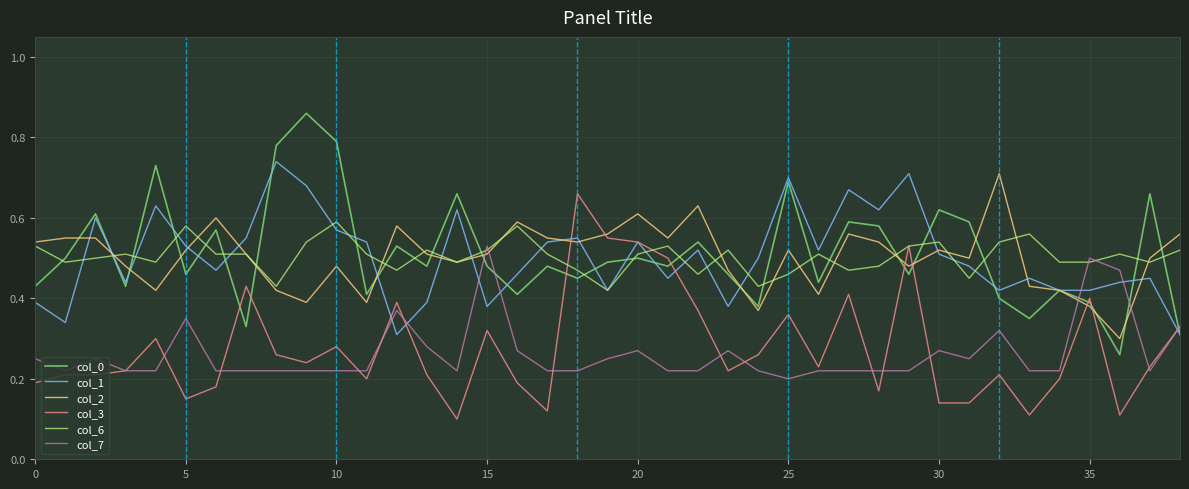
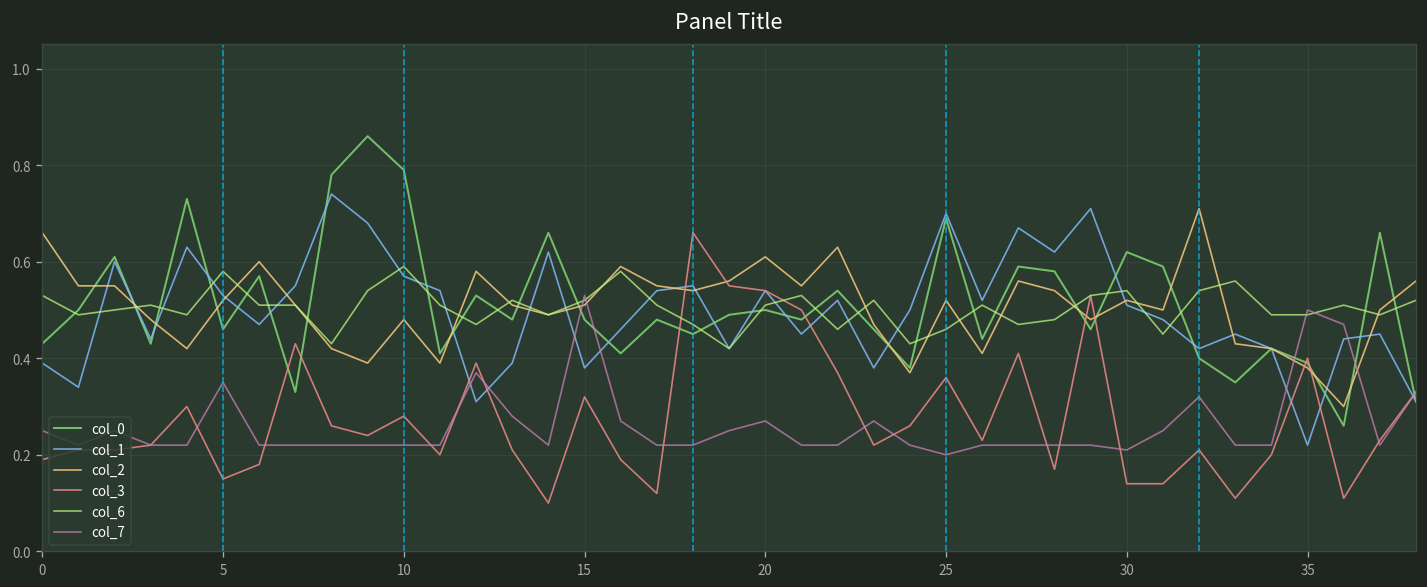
  {
    "col_1": {
      "0": 0.39,
      "5": 0.53,
      "10": 0.57,
      "15": 0.38,
      "25": 0.70,
      "30": 0.51,
-     "35": 0.42
+     "35": 0.22
    },
    "col_2": {
-     "0": 0.54,
+     "0": 0.66,
      "5": 0.52,
      "10": 0.48,
      "15": 0.51,
      "20": 0.61,
      "25": 0.52,
      "30": 0.52,
      "35": 0.38
    },
    "col_3": {
      "0": 0.19,
      "5": 0.15,
      "10": 0.28,
      "15": 0.32,
      "25": 0.36,
      "30": 0.14,
      "35": 0.40
    },
    "col_7": {
      "0": 0.25,
      "5": 0.35,
      "10": 0.22,
      "15": 0.53,
      "20": 0.27,
      "25": 0.20,
-     "30": 0.27,
+     "30": 0.21,
      "35": 0.50
    }
  }
